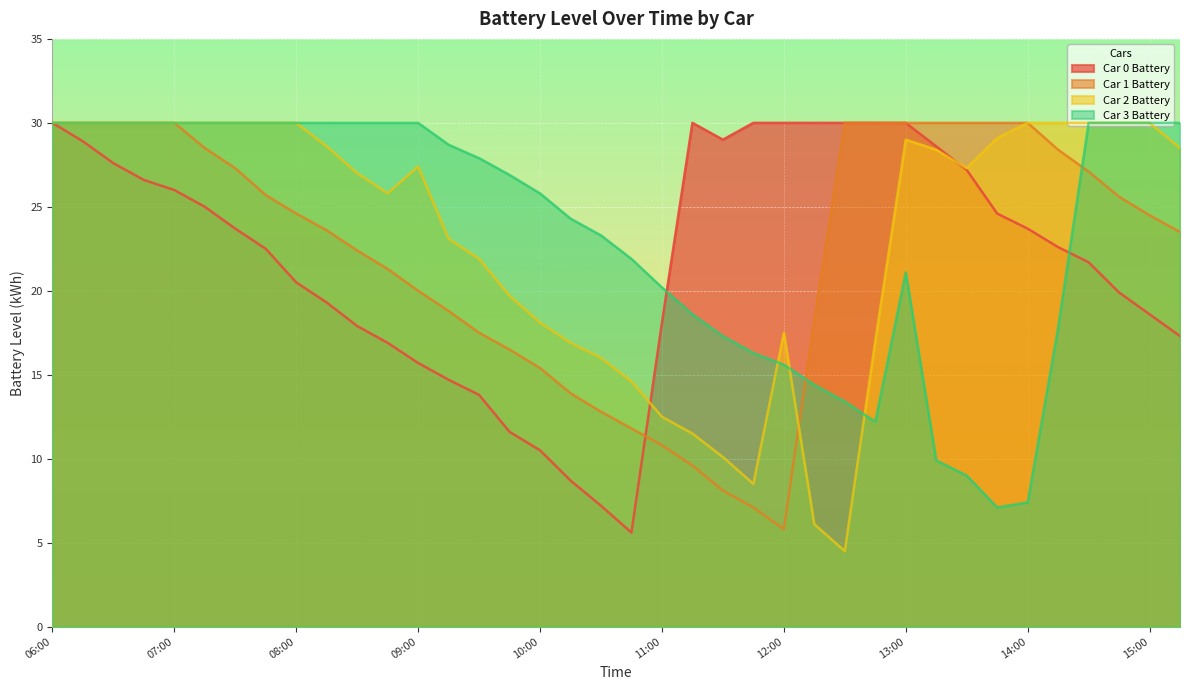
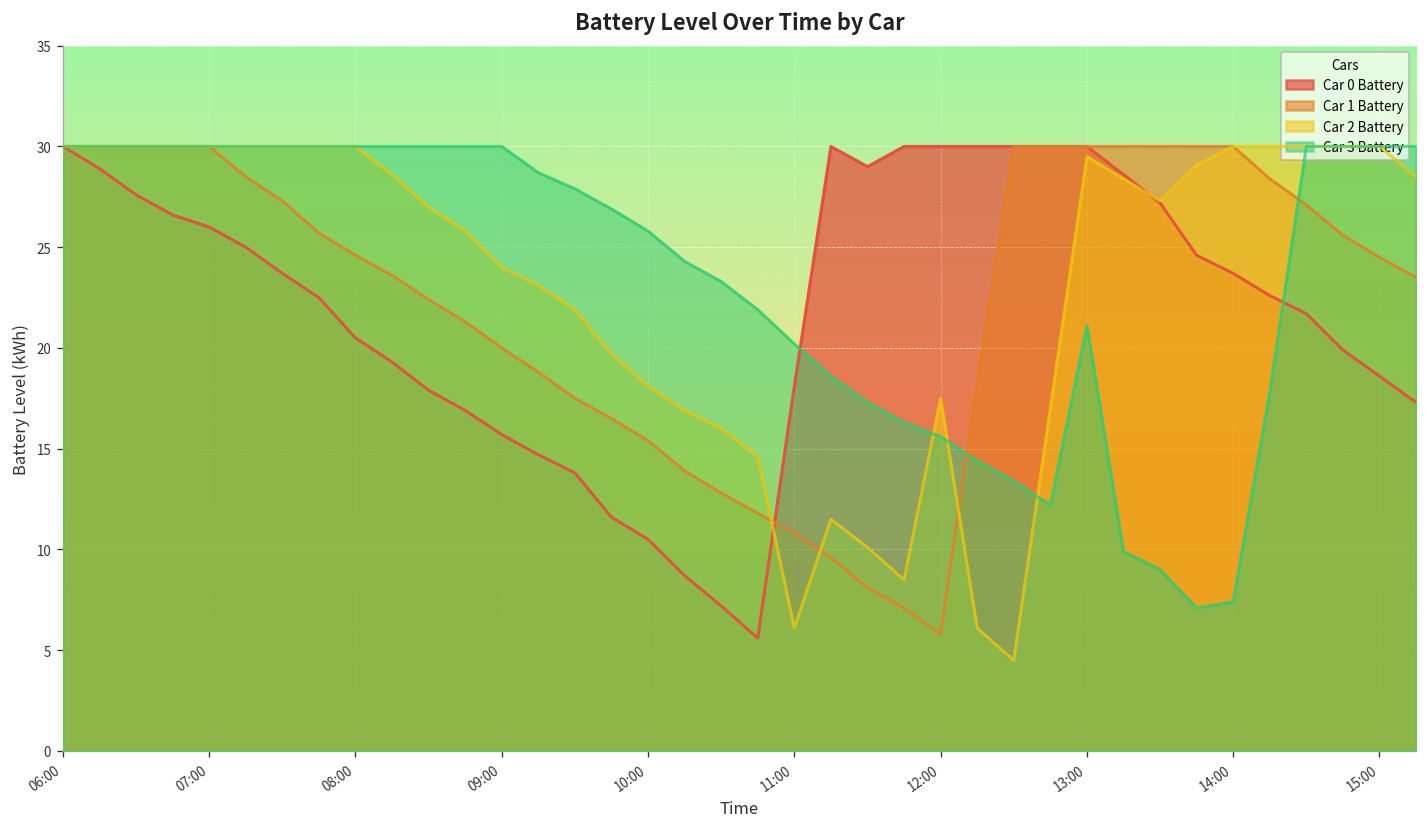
  {
    "Car 2 Battery": {
-     "09:00": 27.4,
+     "09:00": 24.0,
      "10:00": 18.1,
-     "11:00": 12.5,
+     "11:00": 6.1,
      "12:00": 17.5,
-     "13:00": 29.0
+     "13:00": 29.5
    },
    "Car 3 Battery": {
      "09:00": 30.0,
      "10:00": 25.8,
      "11:00": 20.2,
      "12:00": 15.6,
      "13:00": 21.1,
      "14:00": 7.4
    }
  }
